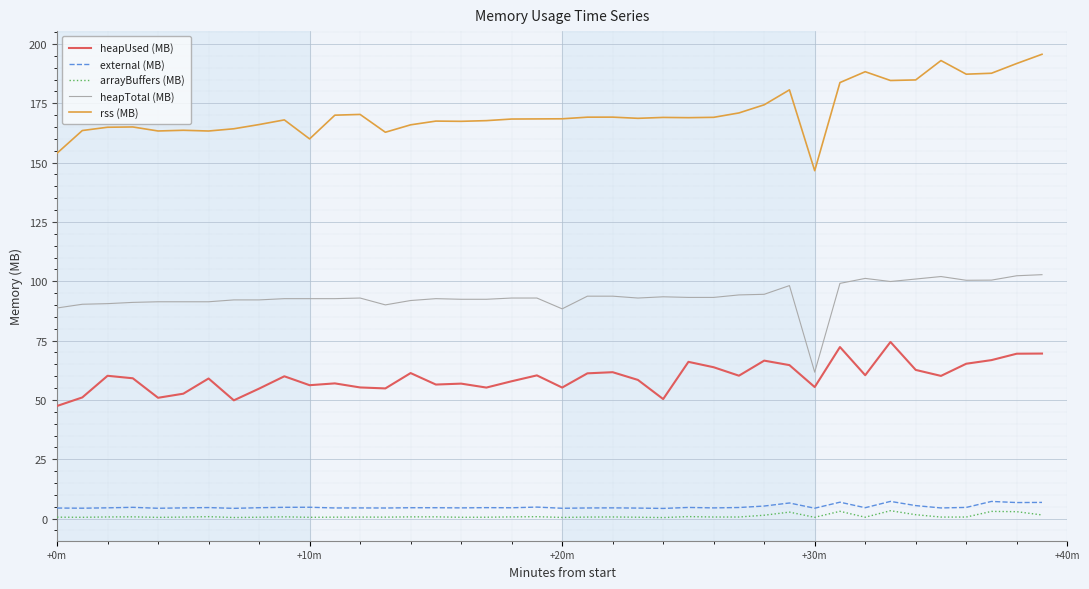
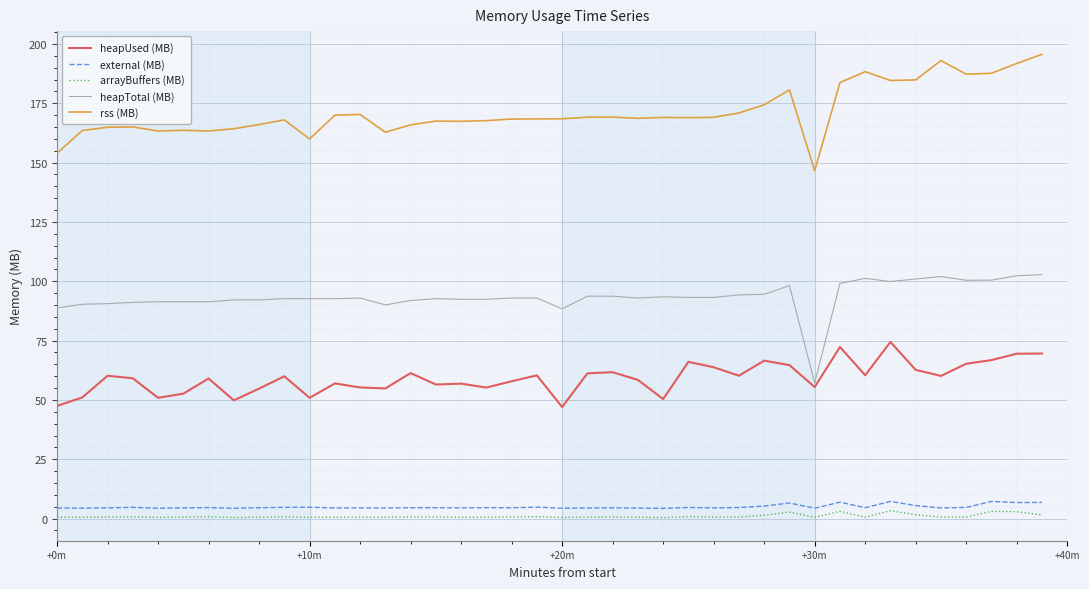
  {
    "heapUsed (MB)": {
      "+0m": 47,
-     "+10m": 56,
-     "+20m": 55,
+     "+10m": 51,
+     "+20m": 47,
      "+30m": 55
    },
    "external (MB)": {
      "+0m": 4,
      "+10m": 5,
      "+20m": 4,
      "+30m": 4
    },
    "arrayBuffers (MB)": {
      "+0m": 1,
      "+10m": 1,
      "+20m": 0,
      "+30m": 1
    },
    "heapTotal (MB)": {
      "+0m": 89,
      "+10m": 93,
      "+20m": 88,
-     "+30m": 62
+     "+30m": 57
    },
    "rss (MB)": {
      "+0m": 154,
      "+10m": 160,
      "+20m": 168,
      "+30m": 147
    }
  }
